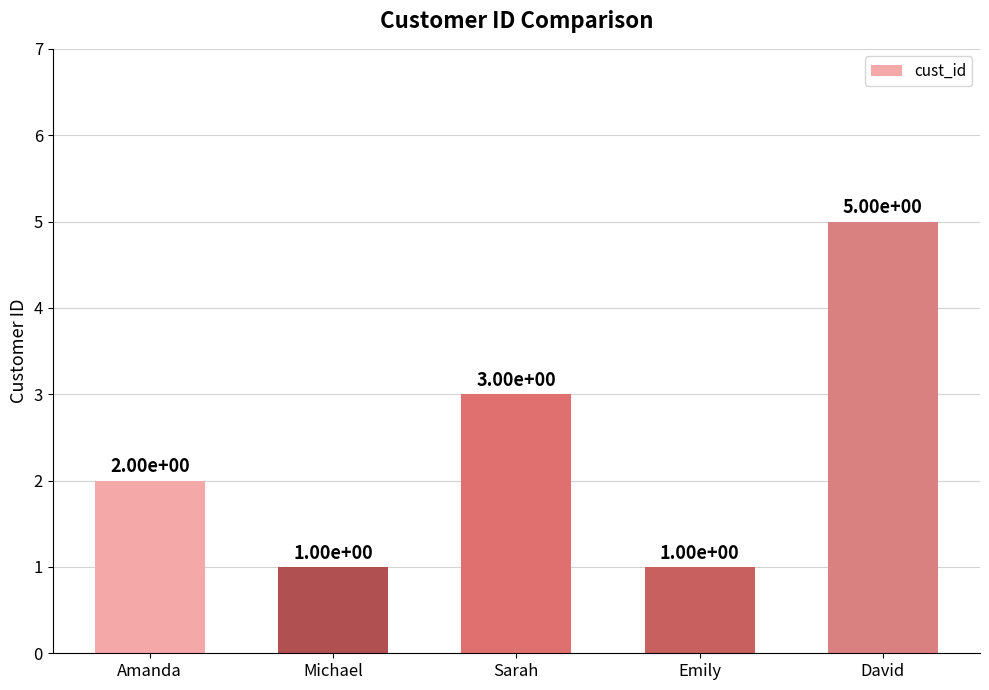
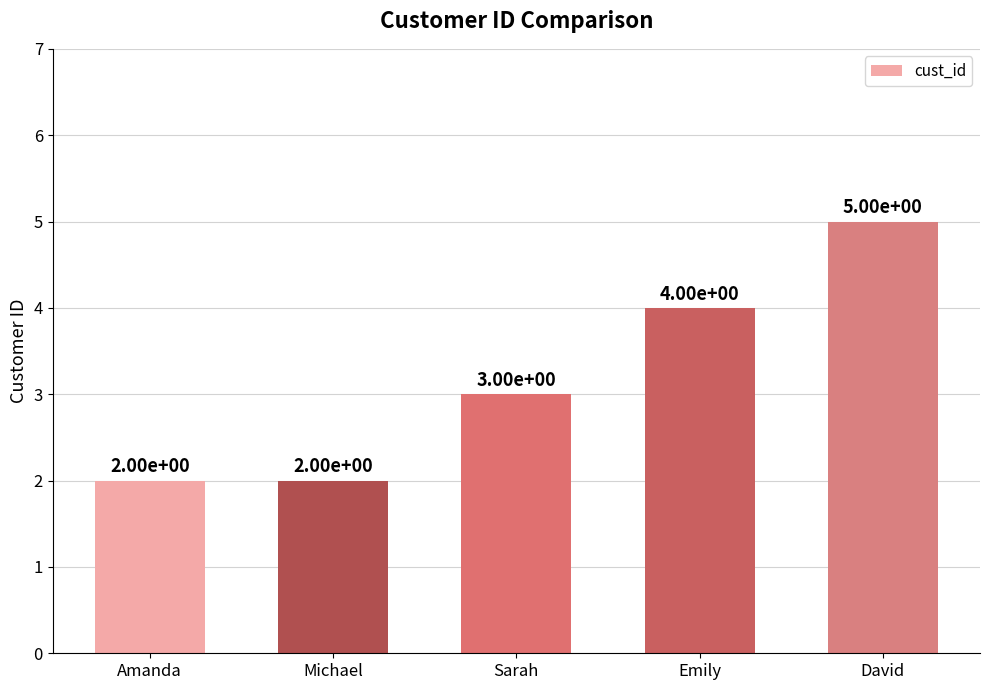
  {
    "Amanda": "2.00e+00",
-   "Michael": "1.00e+00",
+   "Michael": "2.00e+00",
    "Sarah": "3.00e+00",
-   "Emily": "1.00e+00",
+   "Emily": "4.00e+00",
    "David": "5.00e+00"
  }
